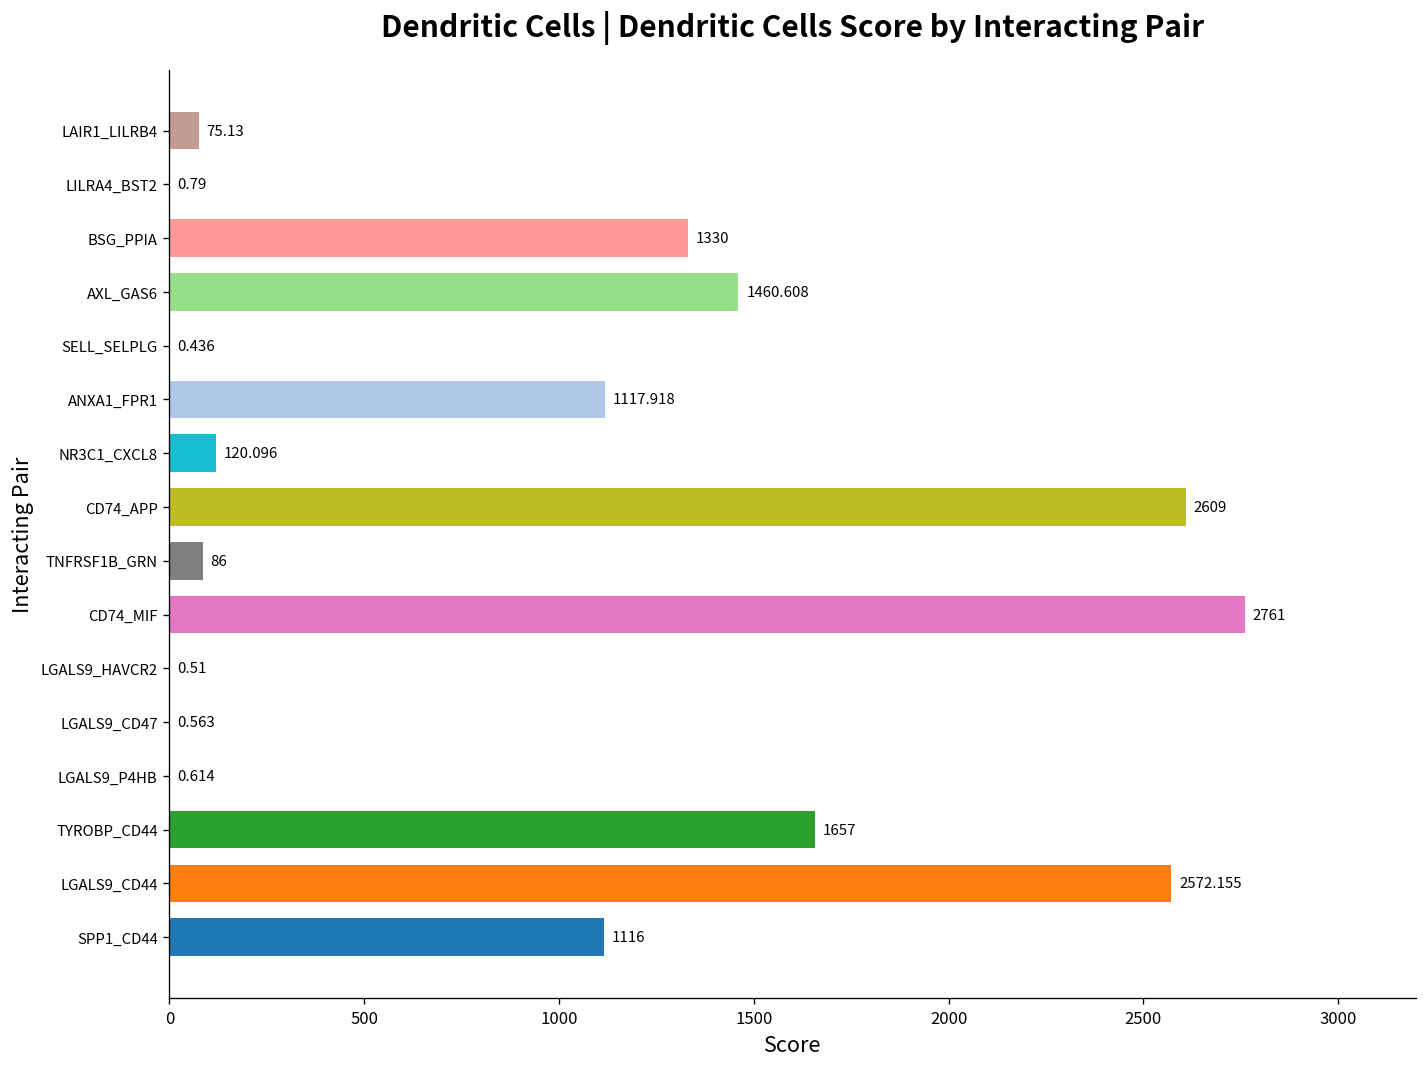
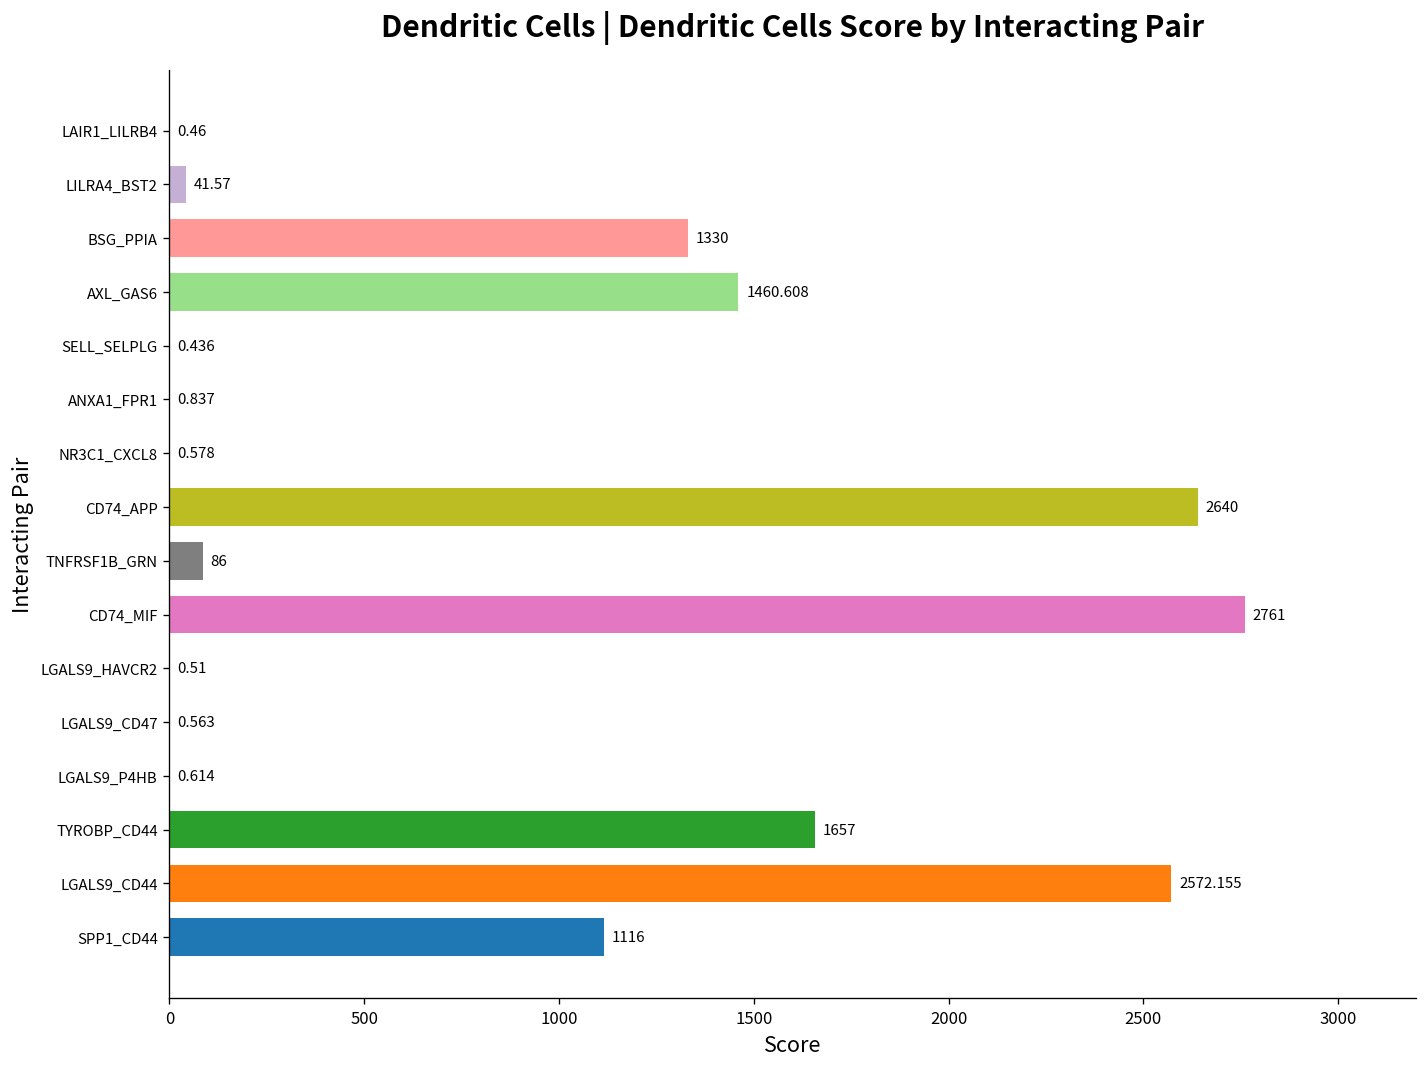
  {
-   "LAIR1_LILRB4": 75.13,
-   "LILRA4_BST2": 0.79,
+   "LAIR1_LILRB4": 0.46,
+   "LILRA4_BST2": 41.57,
    "BSG_PPIA": 1330,
    "AXL_GAS6": 1460.608,
    "SELL_SELPLG": 0.436,
-   "ANXA1_FPR1": 1117.918,
-   "NR3C1_CXCL8": 120.096,
-   "CD74_APP": 2609,
+   "ANXA1_FPR1": 0.837,
+   "NR3C1_CXCL8": 0.578,
+   "CD74_APP": 2640,
    "TNFRSF1B_GRN": 86,
    "CD74_MIF": 2761,
    "LGALS9_HAVCR2": 0.51,
    "LGALS9_CD47": 0.563,
    "LGALS9_P4HB": 0.614,
    "TYROBP_CD44": 1657,
    "LGALS9_CD44": 2572.155,
    "SPP1_CD44": 1116
  }
